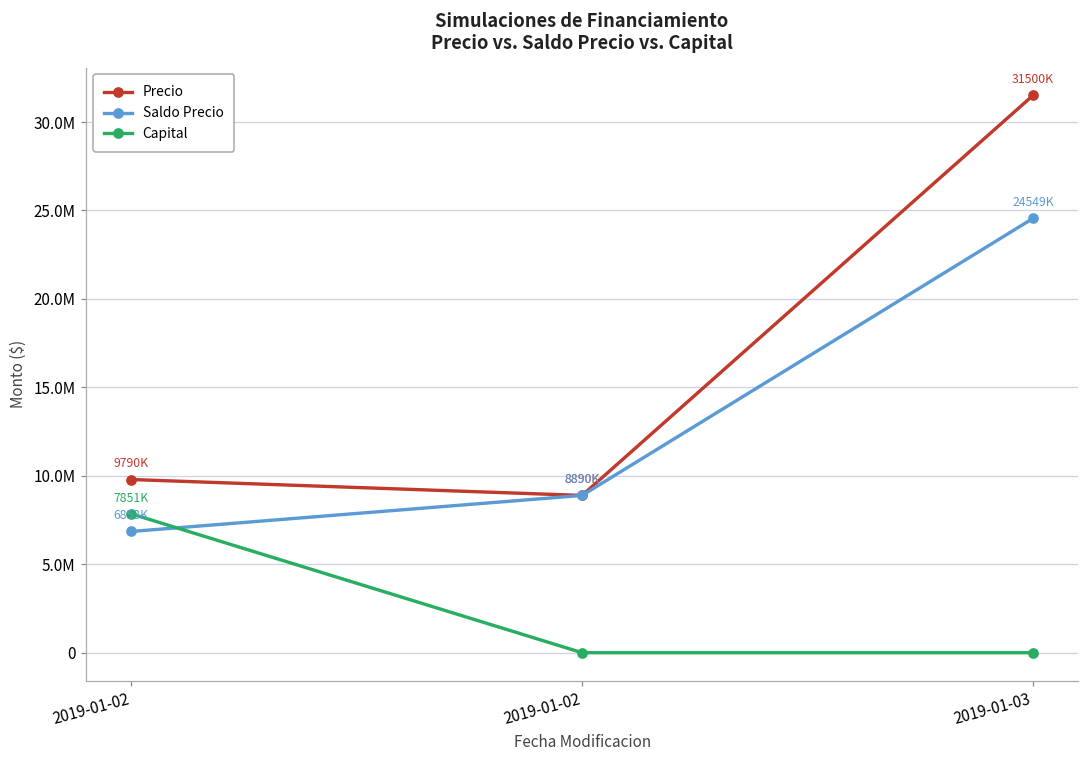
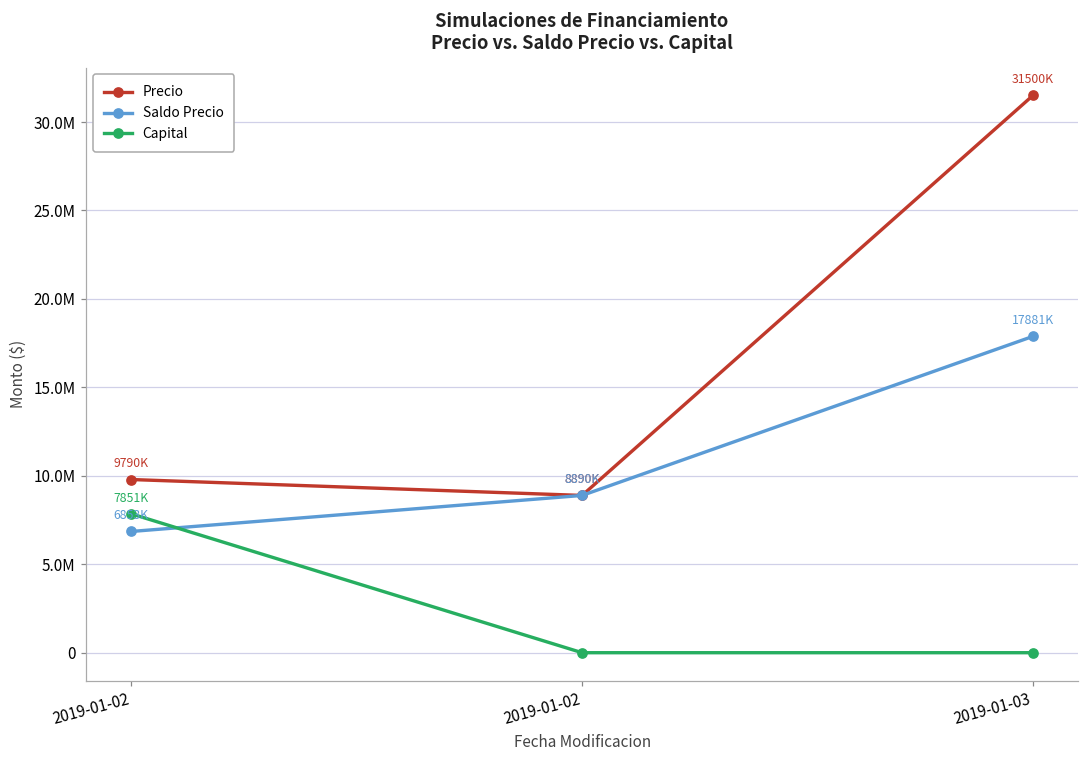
  {
    "Precio": {
      "2019-01-03": "31500K"
    },
    "Saldo Precio": {
-     "2019-01-03": "24549K"
+     "2019-01-03": "17881K"
    },
    "Capital": {
      "2019-01-03": "0"
    }
  }
